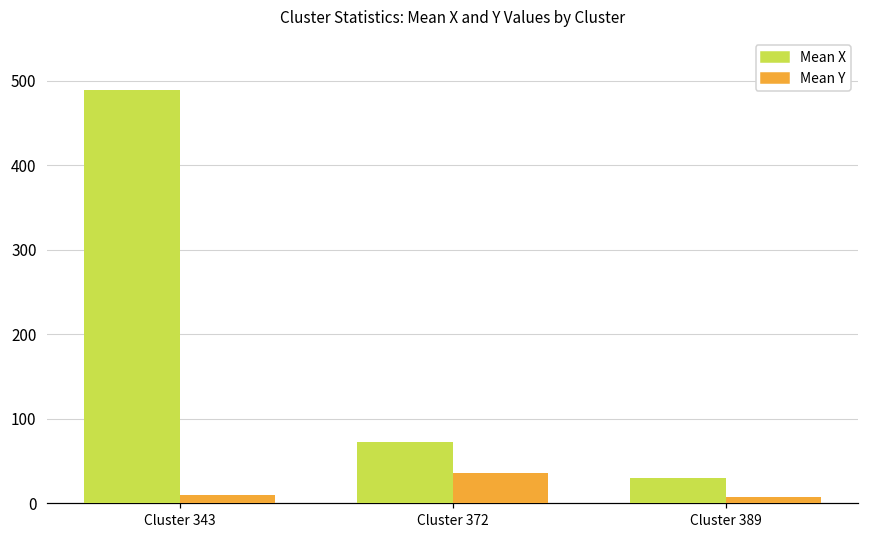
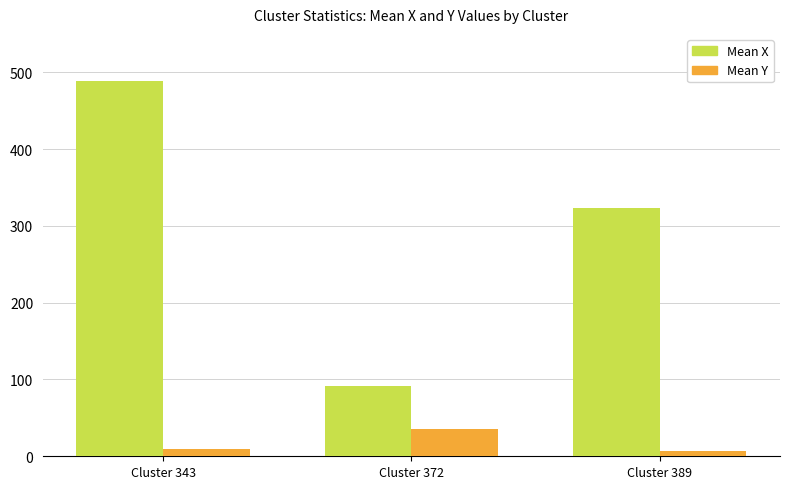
  {
    "Mean X": {
      "Cluster 343": 490,
-     "Cluster 372": 70,
-     "Cluster 389": 30
+     "Cluster 372": 90,
+     "Cluster 389": 320
    },
    "Mean Y": {
      "Cluster 343": 10,
      "Cluster 372": 40,
      "Cluster 389": 10
    }
  }
